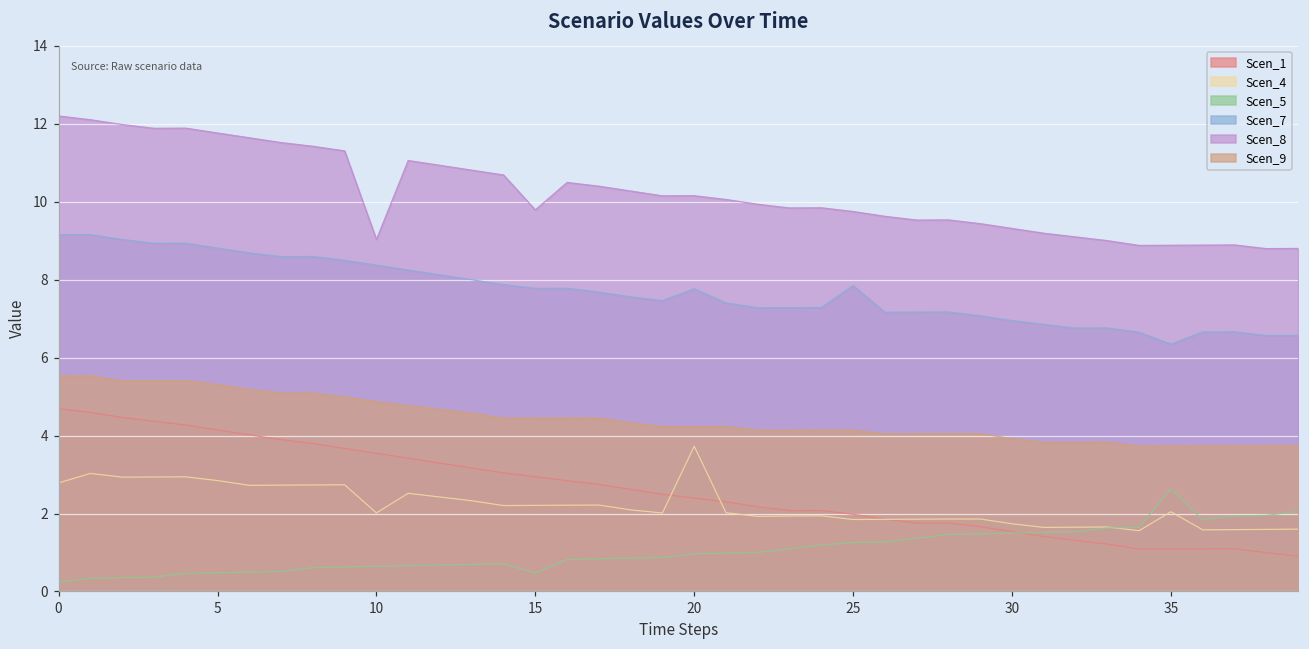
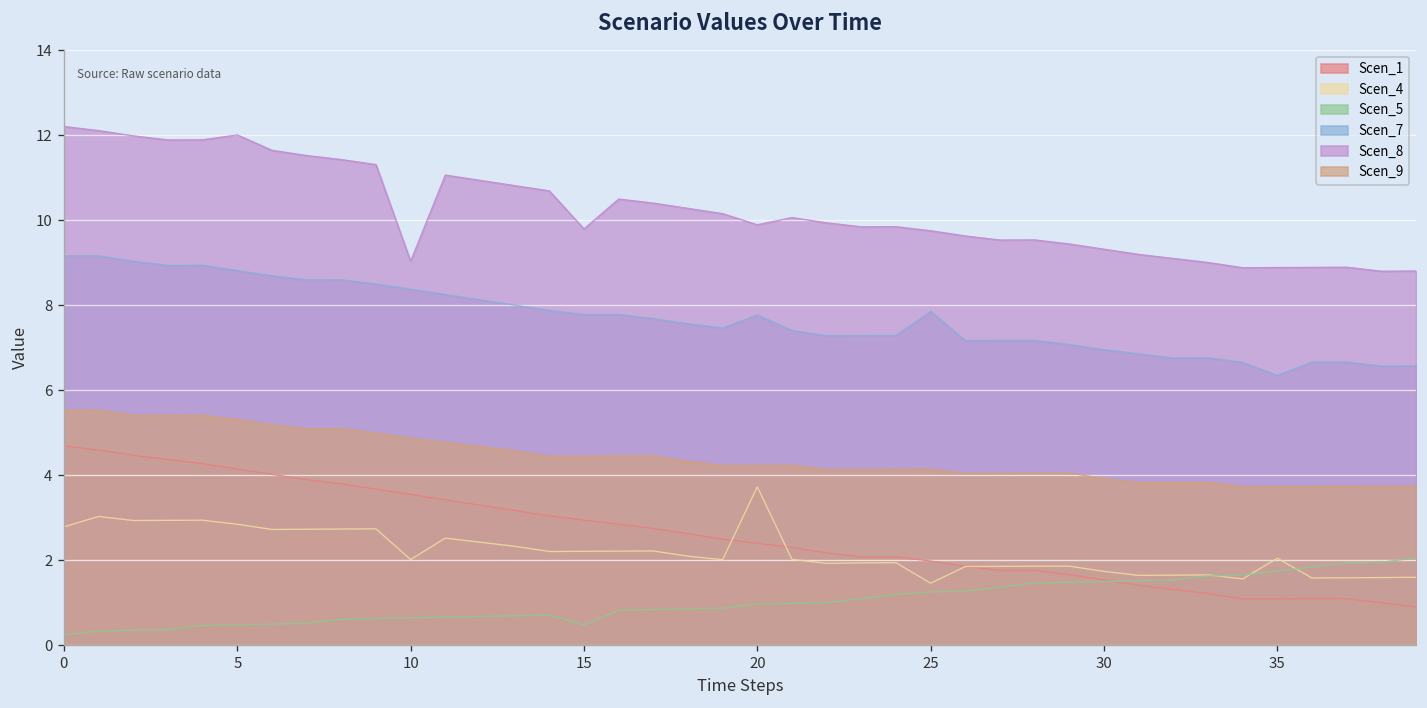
  {
    "Scen_4": {
      "0": 2.8,
      "5": 2.8,
      "10": 2.0,
      "15": 2.2,
      "20": 3.7,
-     "25": 1.8,
+     "25": 1.5,
      "30": 1.7,
      "35": 2.0
    },
    "Scen_5": {
      "0": 0.2,
      "5": 0.5,
      "10": 0.6,
      "15": 0.5,
      "20": 1.0,
      "25": 1.3,
-     "35": 2.6
+     "35": 1.7
    },
    "Scen_7": {
      "0": 9.2,
      "5": 8.8,
      "10": 8.4,
      "15": 7.8,
      "20": 7.8,
      "25": 7.9,
      "30": 6.9,
      "35": 6.3
    },
    "Scen_8": {
      "0": 12.2,
-     "5": 11.8,
+     "5": 12.0,
      "10": 9.0,
      "15": 9.8,
-     "20": 10.2,
+     "20": 9.9,
      "25": 9.7,
      "30": 9.3,
      "35": 8.9
    }
  }
